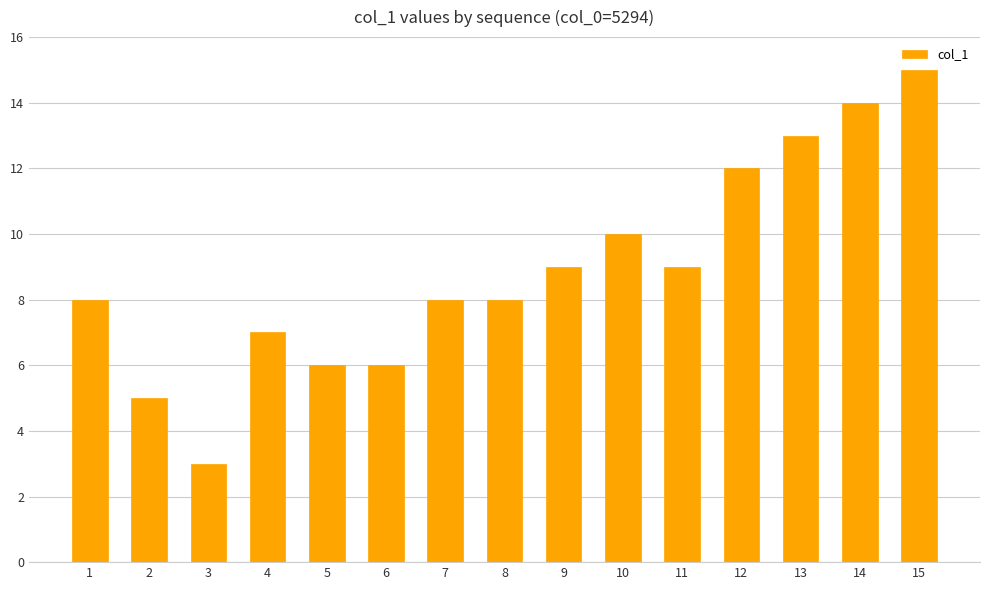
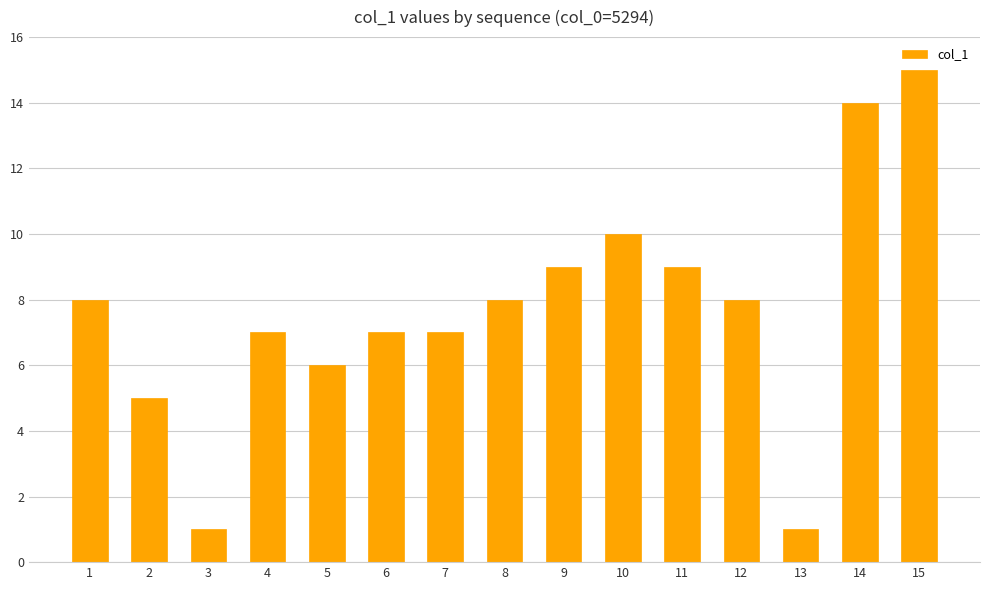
  {
    "1": 8,
    "2": 5,
-   "3": 3,
+   "3": 1,
    "4": 7,
    "5": 6,
-   "6": 6,
-   "7": 8,
+   "6": 7,
+   "7": 7,
    "8": 8,
    "9": 9,
    "10": 10,
    "11": 9,
-   "12": 12,
-   "13": 13,
+   "12": 8,
+   "13": 1,
    "14": 14,
    "15": 15
  }
